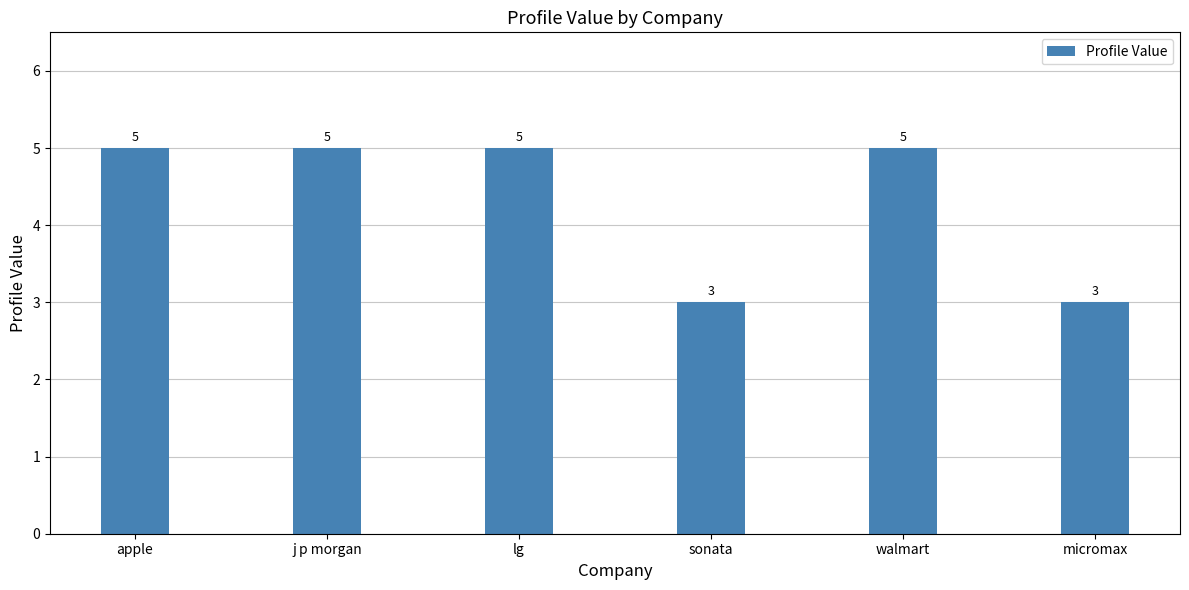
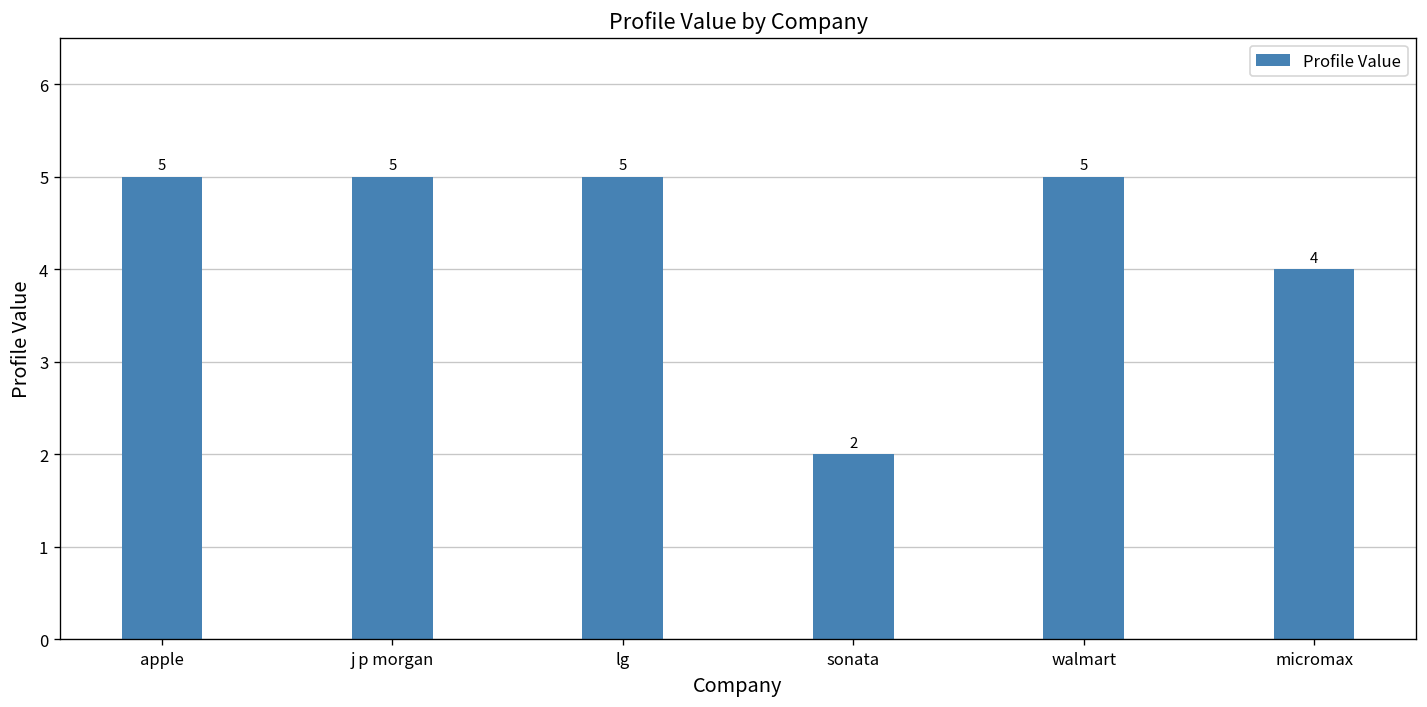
  {
    "apple": 5,
    "j p morgan": 5,
    "lg": 5,
-   "sonata": 3,
+   "sonata": 2,
    "walmart": 5,
-   "micromax": 3
+   "micromax": 4
  }
